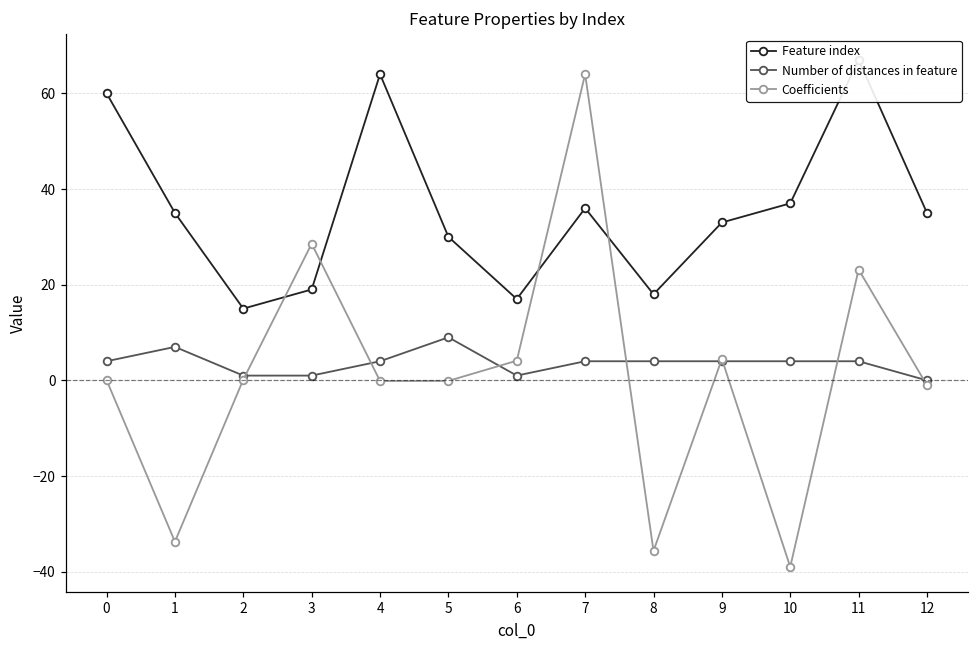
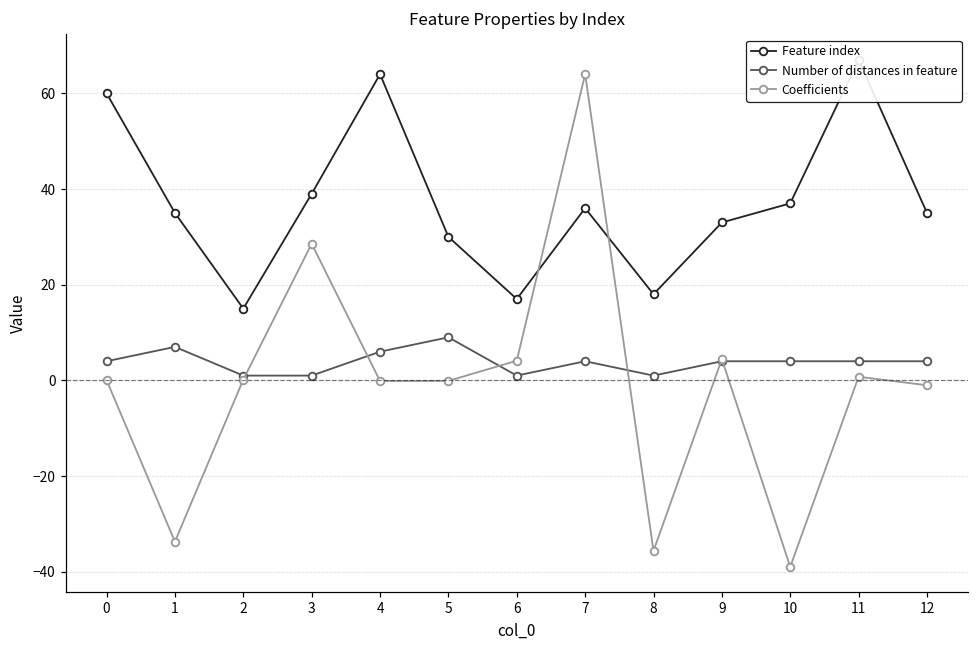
  {
    "Feature index": {
      "0": 60,
      "1": 35,
      "2": 15,
-     "3": 19,
+     "3": 39,
      "4": 64,
      "5": 30,
      "6": 17,
      "7": 36,
      "8": 18,
      "9": 33,
      "10": 37,
      "12": 35
    },
    "Number of distances in feature": {
      "0": 4,
      "1": 7,
      "2": 1,
      "3": 1,
-     "4": 4,
+     "4": 6,
      "5": 9,
      "6": 1,
      "7": 4,
-     "8": 4,
+     "8": 1,
      "10": 4,
      "11": 4,
-     "12": 0
+     "12": 4
    },
    "Coefficients": {
      "0": 0,
      "1": -34,
      "2": 0,
      "3": 29,
      "4": 0,
      "5": 0,
      "6": 4,
      "7": 64,
      "8": -36,
      "10": -39,
-     "11": 23,
+     "11": 1,
      "12": -1
    }
  }
